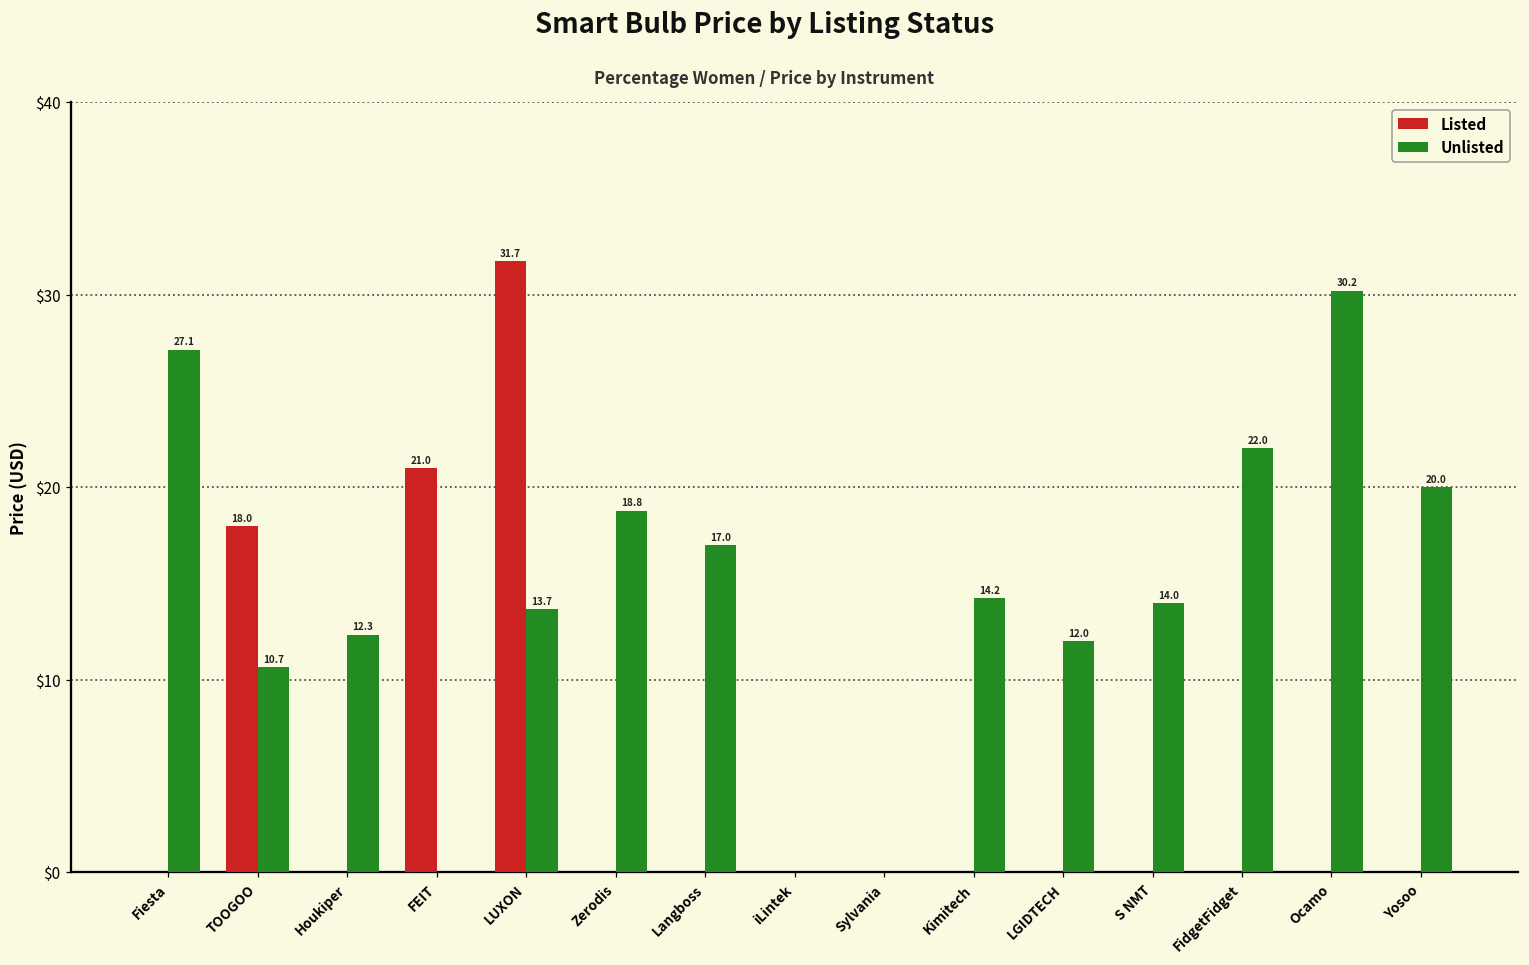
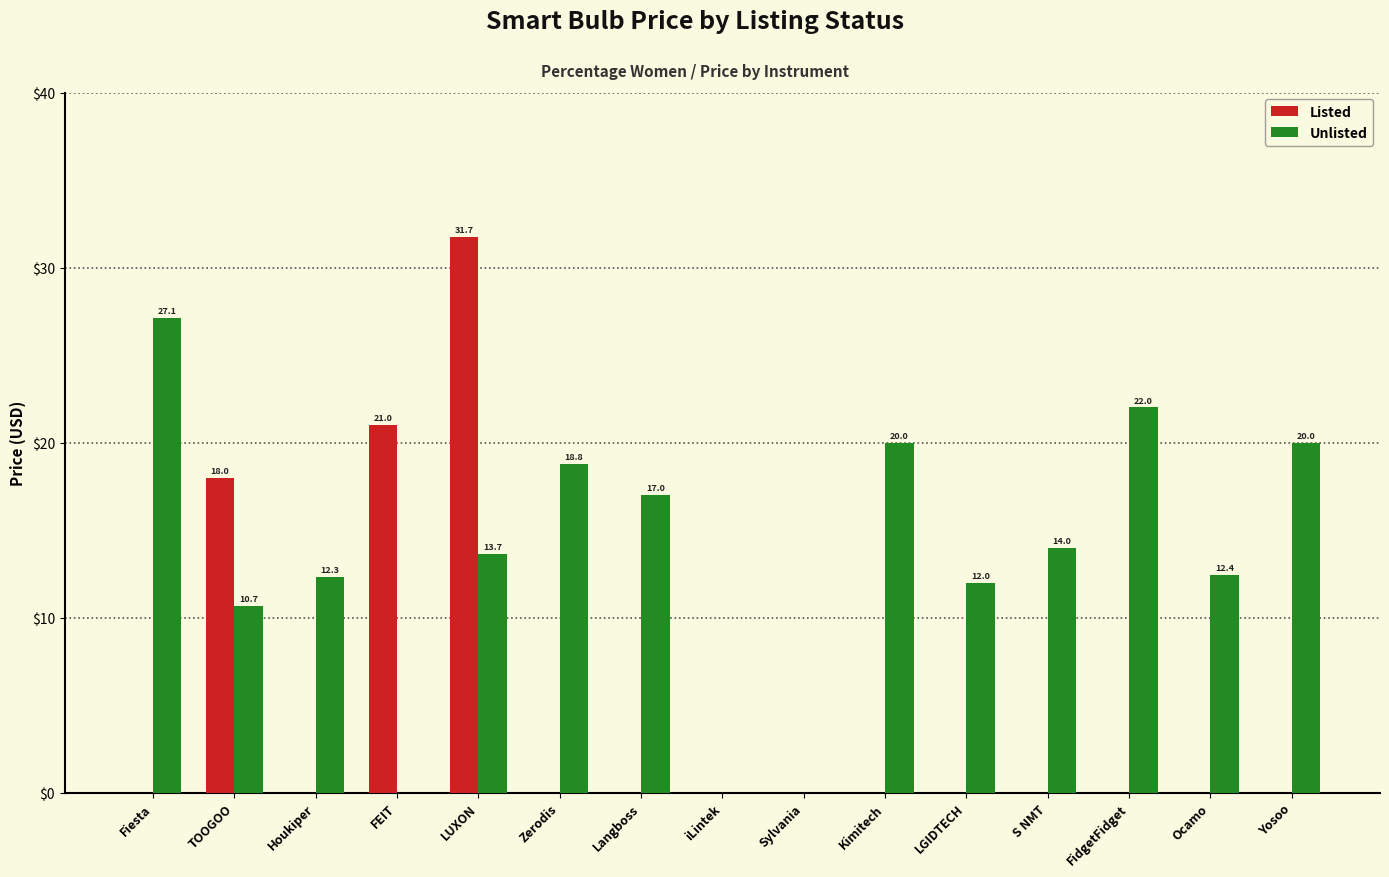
  {
    "Listed": {
      "TOOGOO": 18.0,
      "FEIT": 21.0,
      "LUXON": 31.7
    },
    "Unlisted": {
      "Fiesta": 27.1,
      "TOOGOO": 10.7,
      "Houkiper": 12.3,
      "LUXON": 13.7,
      "Zerodis": 18.8,
      "Langboss": 17.0,
-     "Kimitech": 14.2,
+     "Kimitech": 20.0,
      "LGIDTECH": 12.0,
      "S NMT": 14.0,
      "FidgetFidget": 22.0,
-     "Ocamo": 30.2,
+     "Ocamo": 12.4,
      "Yosoo": 20.0
    }
  }
